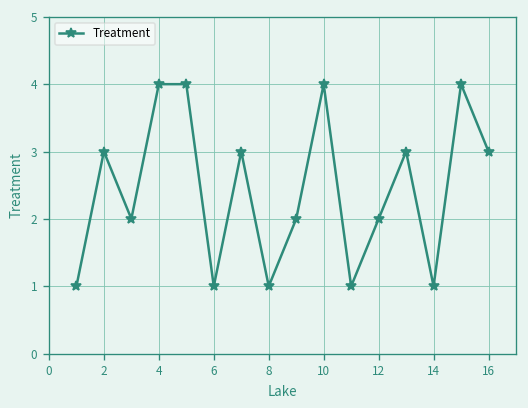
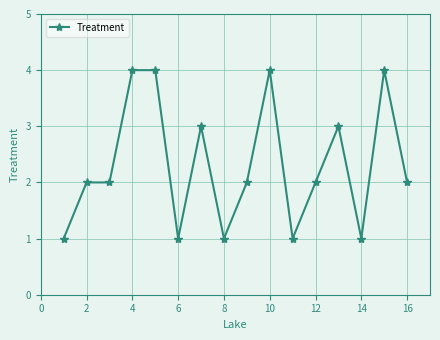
  {
-   "2": 3,
+   "2": 2,
    "4": 4,
    "6": 1,
    "8": 1,
    "10": 4,
    "12": 2,
    "14": 1,
-   "16": 3
+   "16": 2
  }
